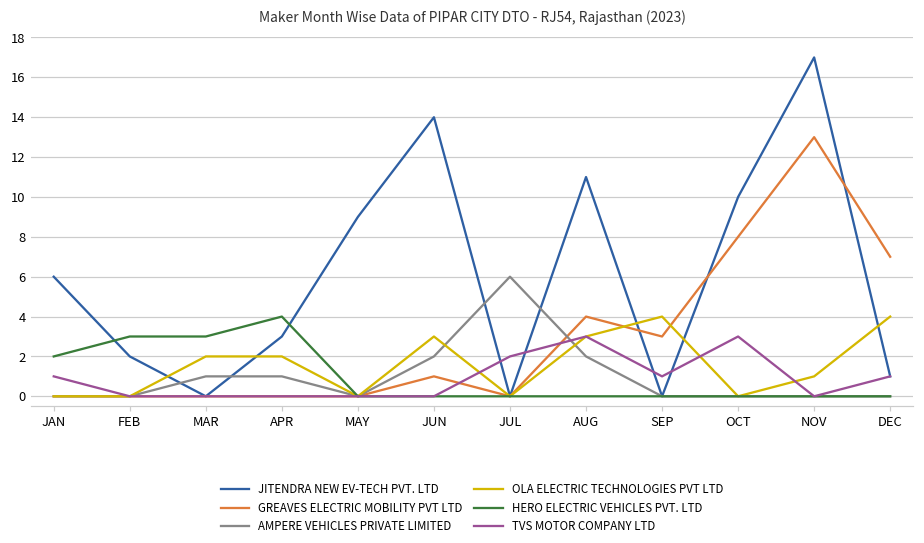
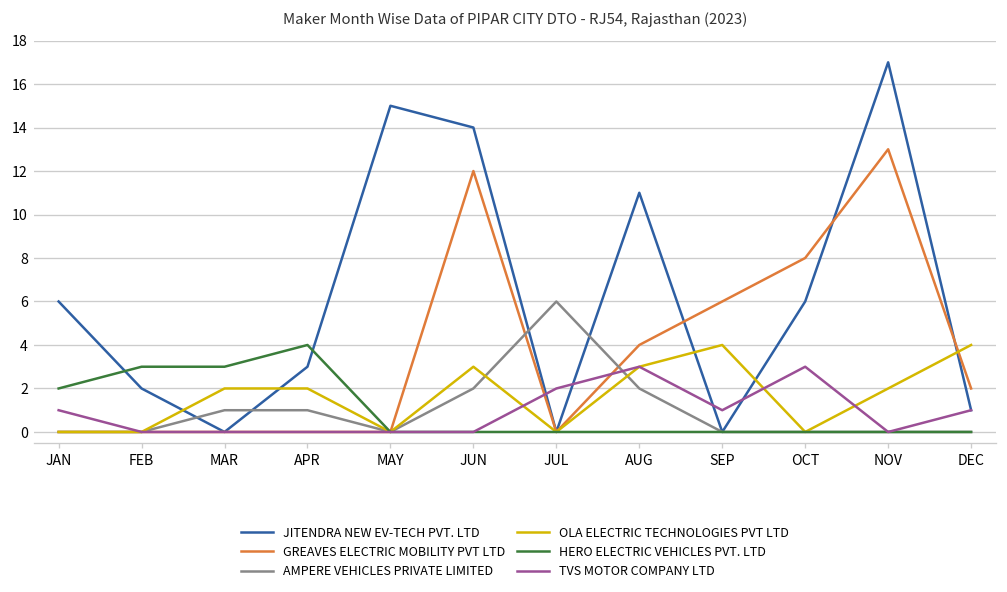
  {
    "JITENDRA NEW EV-TECH PVT. LTD": {
      "JAN": 6,
      "FEB": 2,
      "APR": 3,
-     "MAY": 9,
+     "MAY": 15,
      "JUN": 14,
      "AUG": 11,
-     "OCT": 10,
+     "OCT": 6,
      "NOV": 17
    },
    "GREAVES ELECTRIC MOBILITY PVT LTD": {
-     "JUN": 1,
+     "JUN": 12,
      "AUG": 4,
-     "SEP": 3,
+     "SEP": 6,
      "OCT": 8,
      "NOV": 13,
-     "DEC": 7
+     "DEC": 2
    },
    "AMPERE VEHICLES PRIVATE LIMITED": {
      "MAR": 1,
      "APR": 1,
      "JUN": 2,
      "JUL": 6,
      "AUG": 2
    },
    "OLA ELECTRIC TECHNOLOGIES PVT LTD": {
      "MAR": 2,
      "APR": 2,
      "JUN": 3,
      "SEP": 4,
-     "NOV": 1,
+     "NOV": 2,
      "DEC": 4
    },
    "HERO ELECTRIC VEHICLES PVT. LTD": {
      "JAN": 2,
      "FEB": 3,
      "MAR": 3,
      "APR": 4,
      "AUG": 0
    },
    "TVS MOTOR COMPANY LTD": {
      "JAN": 1,
      "JUL": 2,
      "SEP": 1,
      "OCT": 3
    }
  }
